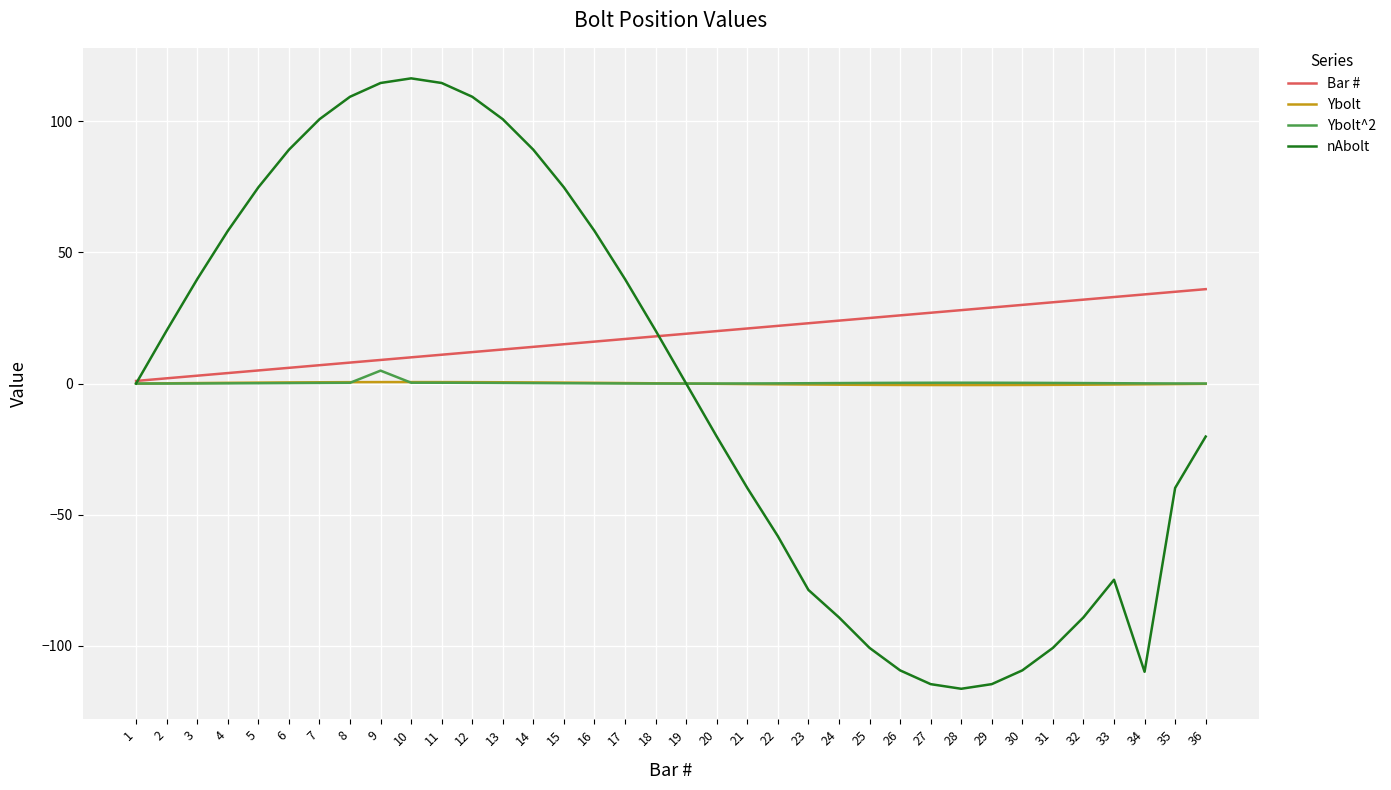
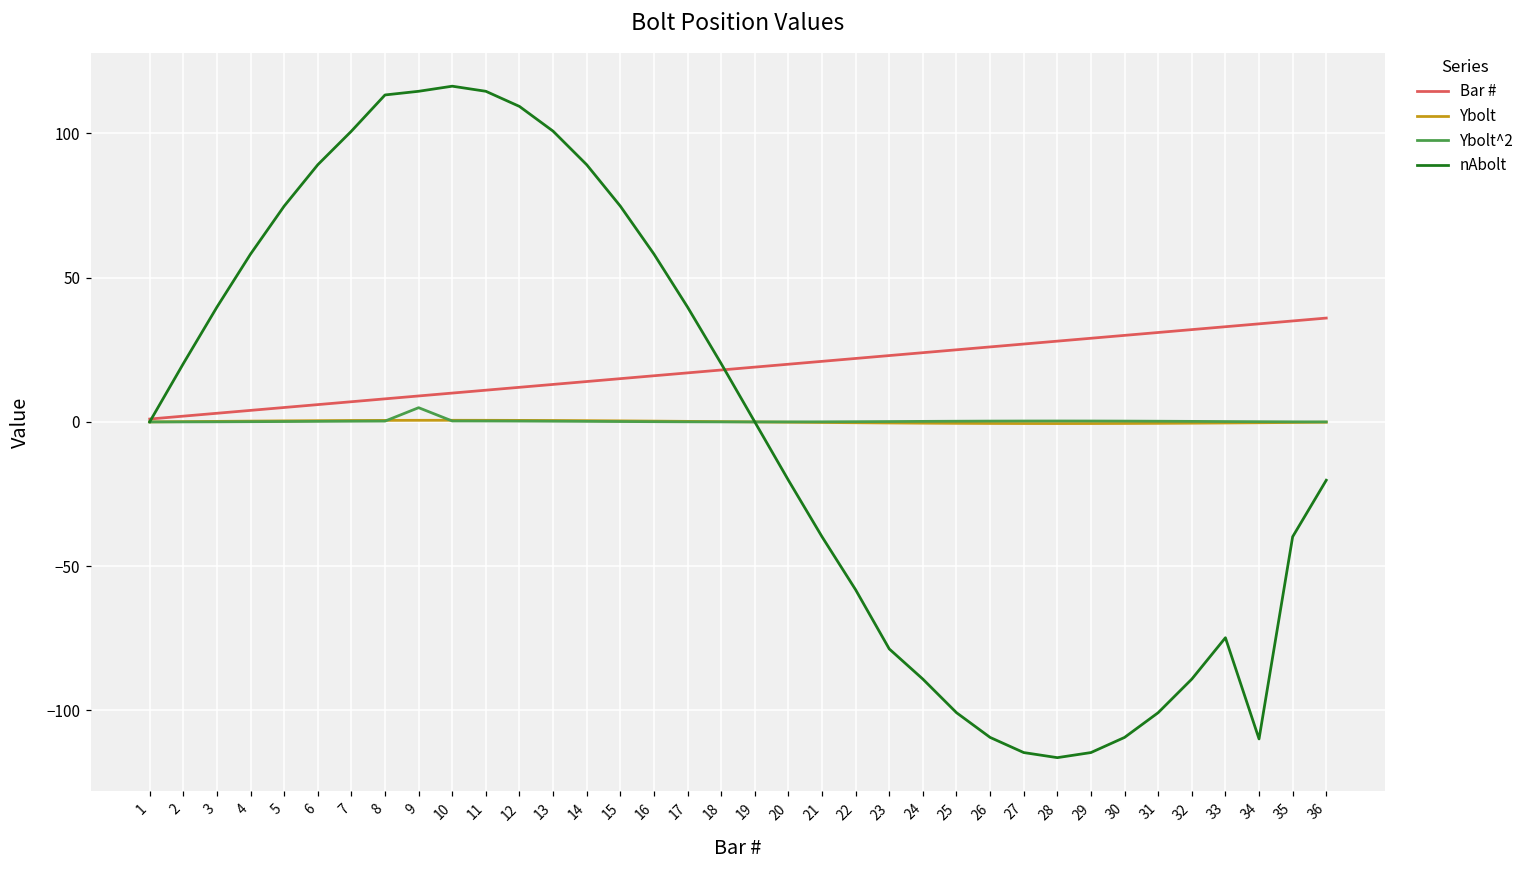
  {
    "Bar #": {
      "1": 1,
      "2": 2,
      "3": 3,
      "4": 4,
      "5": 5,
      "6": 6,
      "7": 7,
      "8": 8,
      "9": 9,
      "10": 10,
      "11": 11,
      "12": 12,
      "13": 13,
      "14": 14,
      "15": 15,
      "16": 16,
      "17": 17,
      "18": 18,
      "19": 19,
      "20": 20,
      "21": 21,
      "22": 22,
      "23": 23,
      "24": 24,
      "25": 25,
      "26": 26,
      "27": 27,
      "28": 28,
      "29": 29,
      "30": 30,
      "31": 31,
      "32": 32,
      "33": 33,
      "34": 34,
      "35": 35,
      "36": 36
    },
    "Ybolt": {
      "9": 1
    },
    "Ybolt^2": {
      "9": 5
    },
    "nAbolt": {
      "2": 20,
      "3": 40,
      "4": 58,
      "5": 75,
      "6": 89,
      "7": 101,
-     "8": 109,
+     "8": 113,
      "9": 115,
      "10": 116,
      "11": 115,
      "12": 109,
      "13": 101,
      "14": 89,
      "15": 75,
      "16": 58,
      "17": 40,
      "18": 20,
      "20": -20,
      "21": -40,
      "22": -58,
      "23": -79,
      "24": -89,
      "25": -101,
      "26": -109,
      "27": -115,
      "28": -116,
      "29": -115,
      "30": -109,
      "31": -101,
      "32": -89,
      "33": -75,
      "34": -110,
      "35": -40,
      "36": -20
    }
  }
